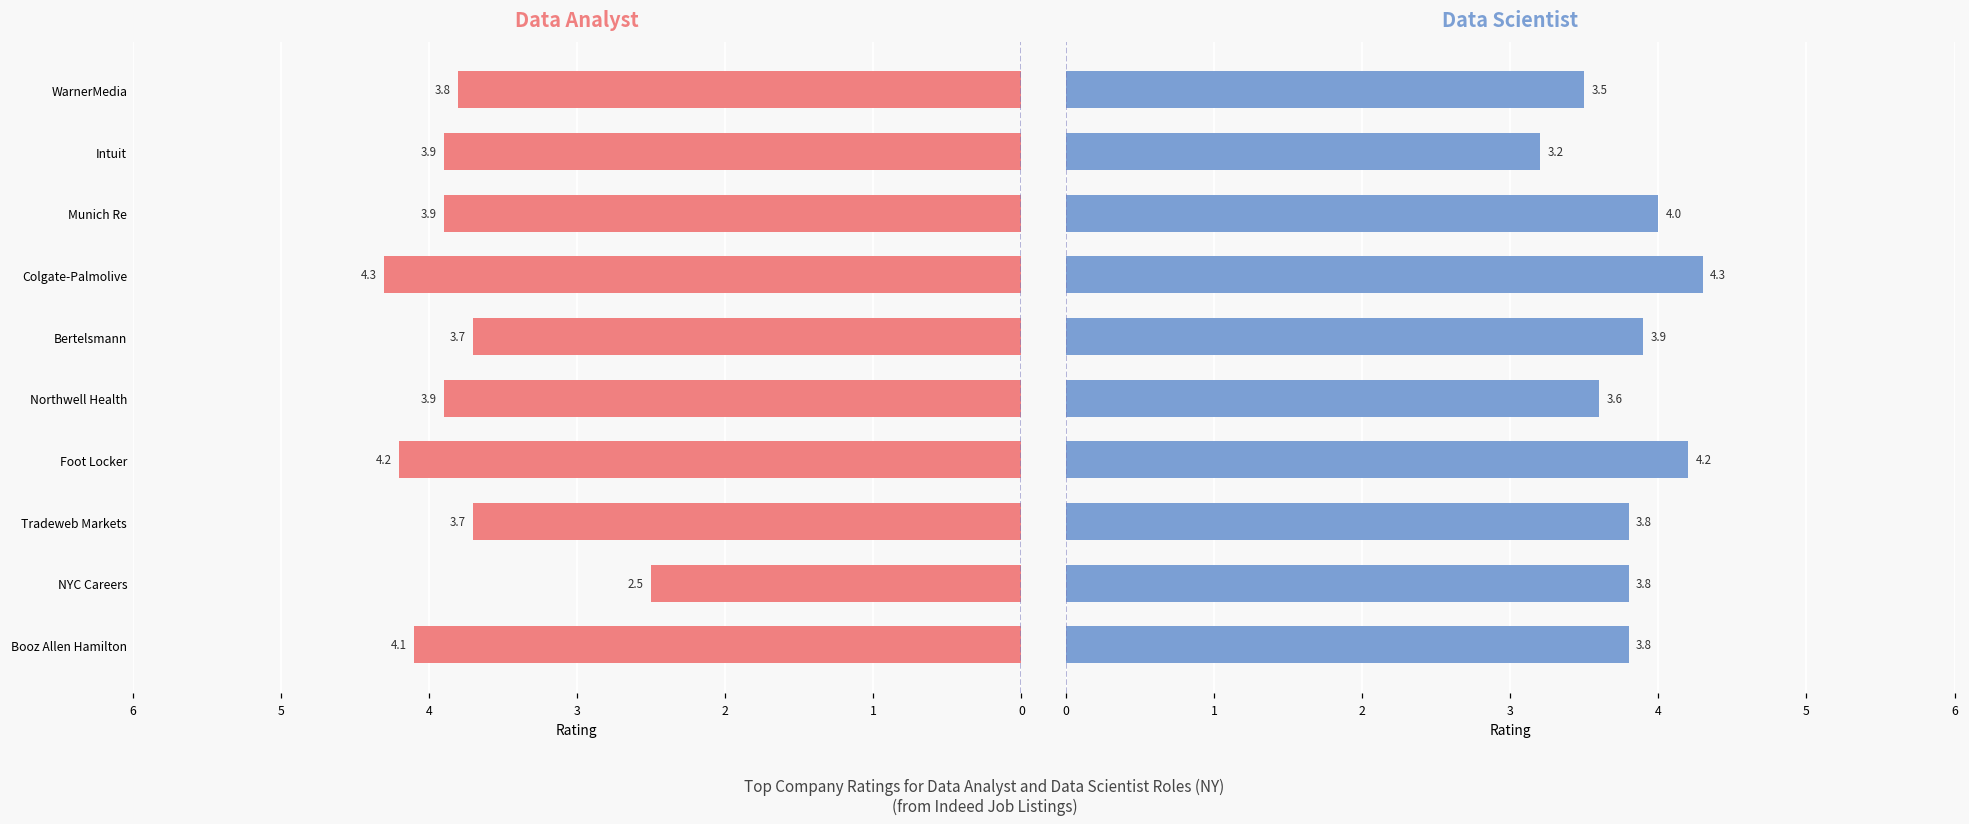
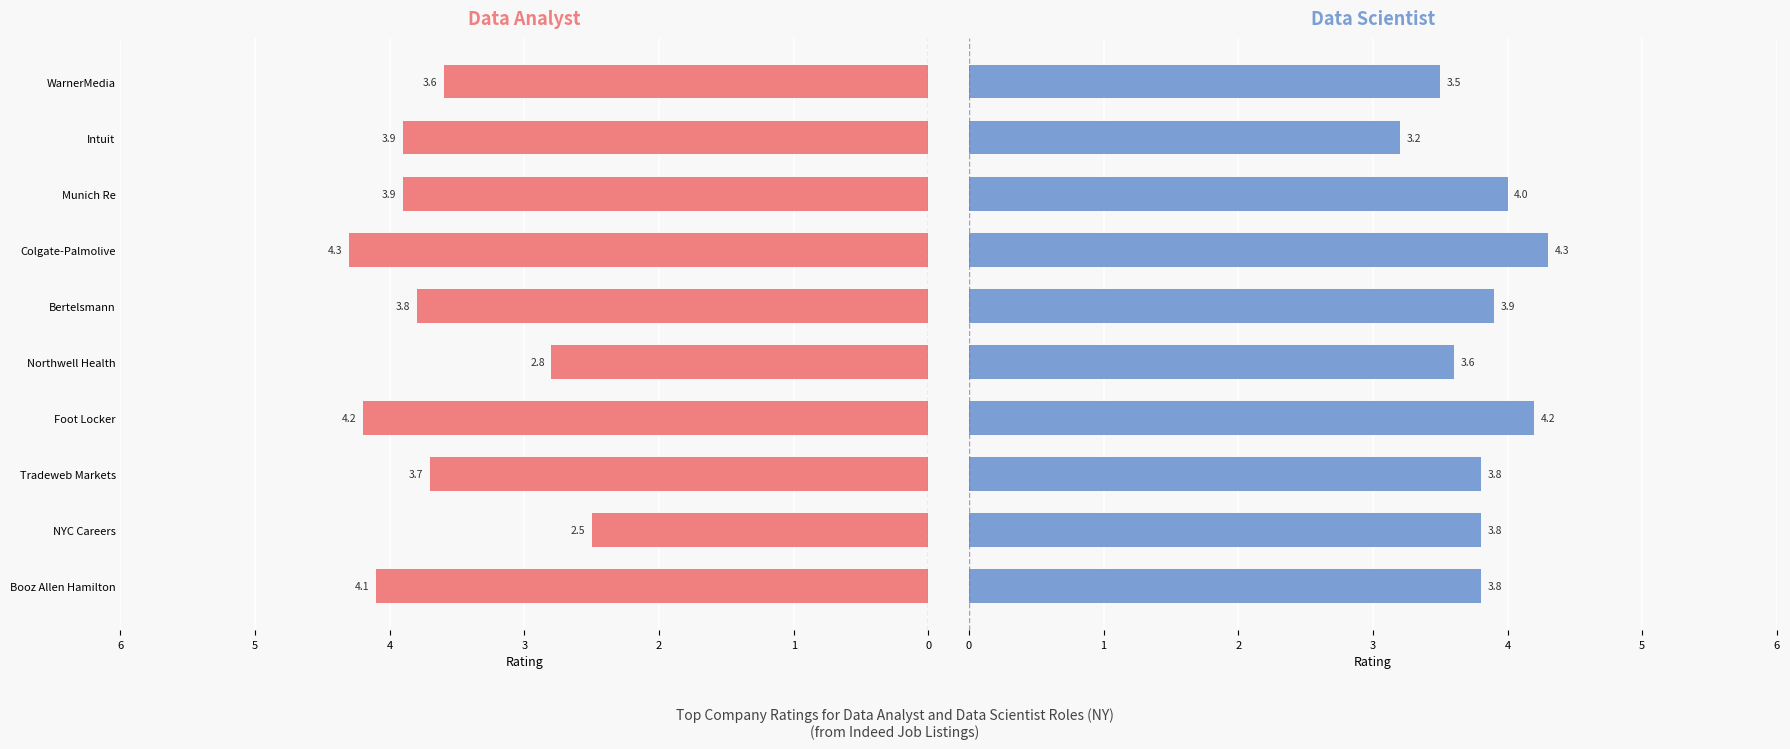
  {
    "Data Analyst": {
-     "WarnerMedia": 3.8,
+     "WarnerMedia": 3.6,
      "Intuit": 3.9,
      "Munich Re": 3.9,
      "Colgate-Palmolive": 4.3,
-     "Bertelsmann": 3.7,
-     "Northwell Health": 3.9,
+     "Bertelsmann": 3.8,
+     "Northwell Health": 2.8,
      "Foot Locker": 4.2,
      "Tradeweb Markets": 3.7,
      "NYC Careers": 2.5,
      "Booz Allen Hamilton": 4.1
    }
  }
